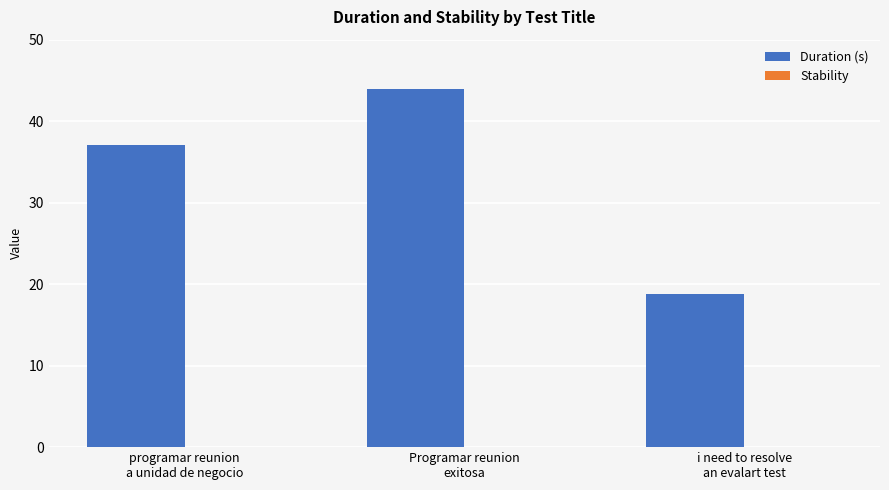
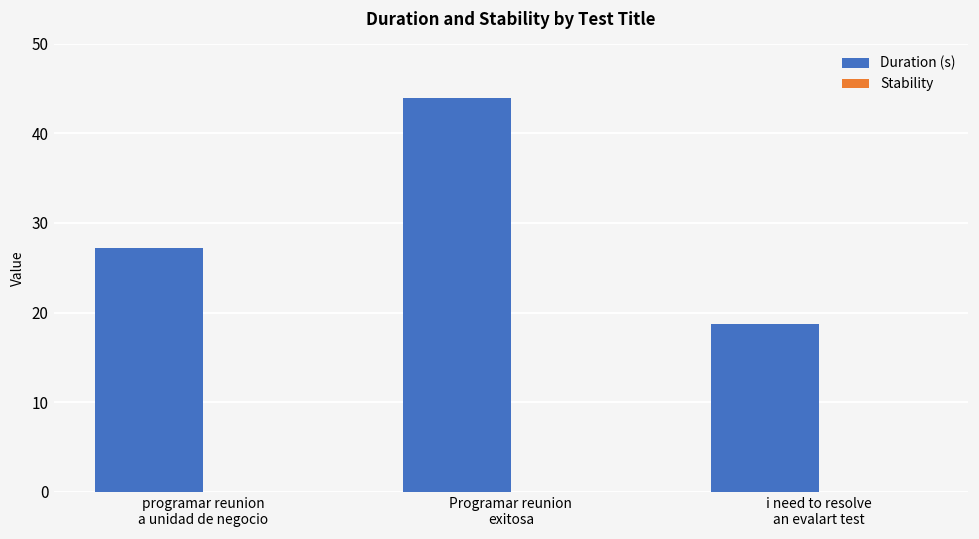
  {
    "Duration (s)": {
-     "programar reunion a unidad de negocio": 37,
+     "programar reunion a unidad de negocio": 27,
      "Programar reunion exitosa": 44,
      "i need to resolve an evalart test": 19
    },
    "Stability": {
      "programar reunion a unidad de negocio": 0,
      "Programar reunion exitosa": 0,
      "i need to resolve an evalart test": 0
    }
  }
